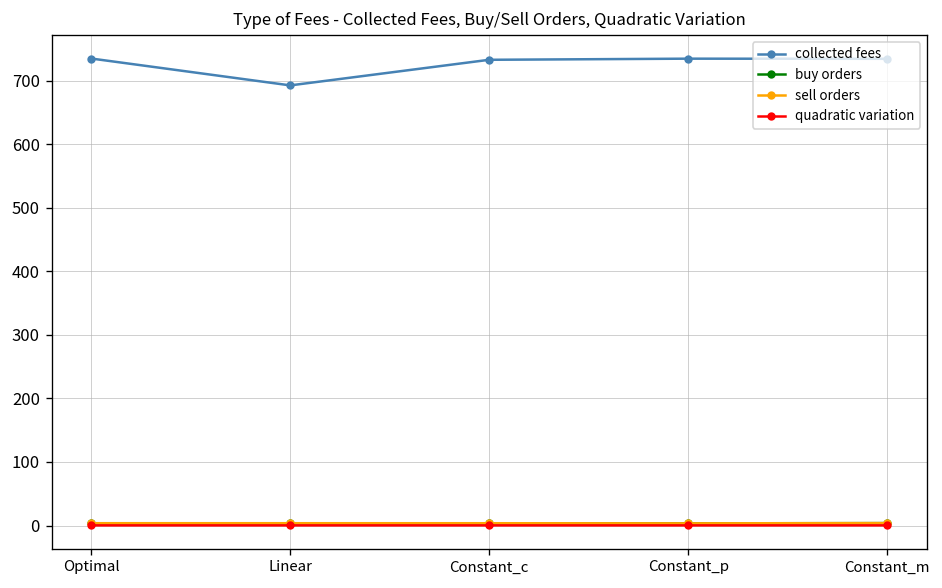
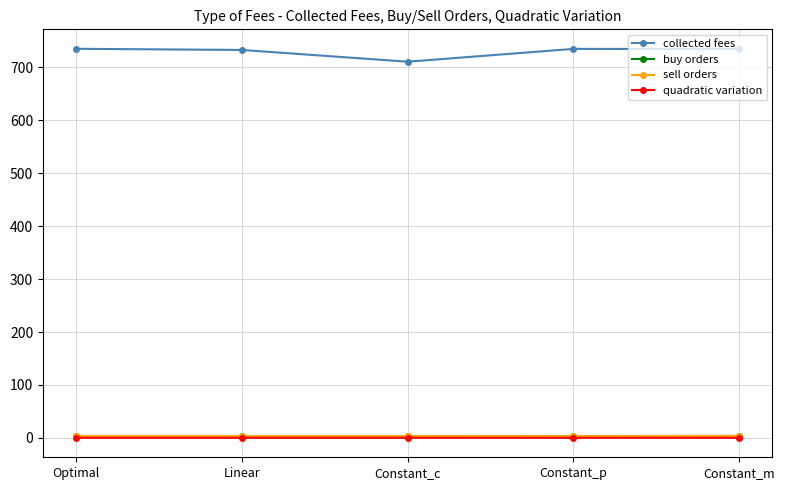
  {
    "collected fees": {
      "Optimal": 730,
-     "Linear": 690,
-     "Constant_c": 730,
+     "Linear": 730,
+     "Constant_c": 710,
      "Constant_p": 730
    }
  }
